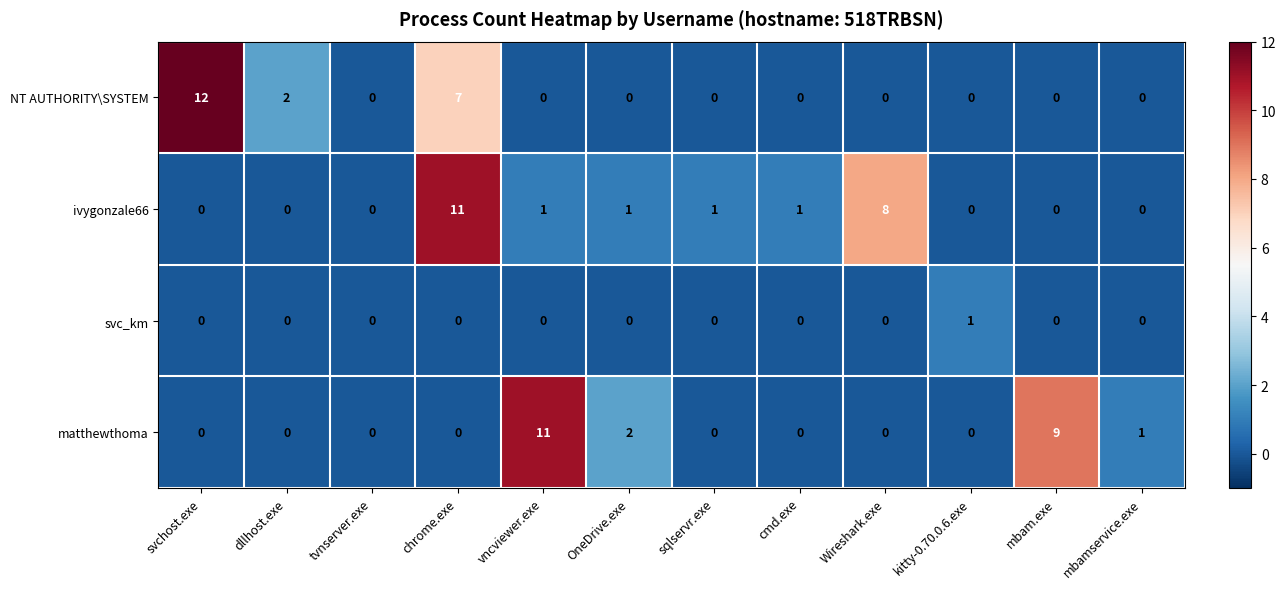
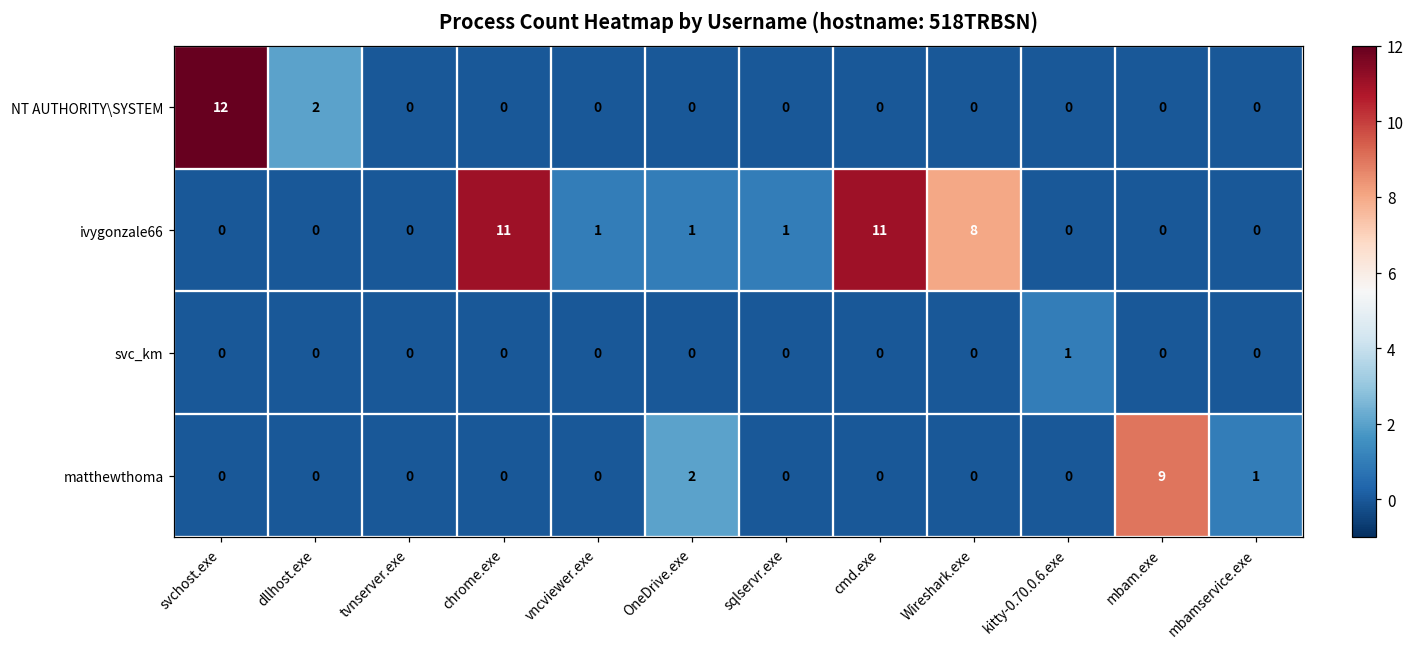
  {
    "NT AUTHORITY\\SYSTEM": {
      "svchost.exe": 12,
      "dllhost.exe": 2,
      "tvnserver.exe": 0,
-     "chrome.exe": 7,
+     "chrome.exe": 0,
      "vncviewer.exe": 0,
      "OneDrive.exe": 0,
      "sqlservr.exe": 0,
      "cmd.exe": 0,
      "Wireshark.exe": 0,
      "kitty-0.70.0.6.exe": 0,
      "mbam.exe": 0,
      "mbamservice.exe": 0
    },
    "ivygonzale66": {
      "svchost.exe": 0,
      "dllhost.exe": 0,
      "tvnserver.exe": 0,
      "chrome.exe": 11,
      "vncviewer.exe": 1,
      "OneDrive.exe": 1,
      "sqlservr.exe": 1,
-     "cmd.exe": 1,
+     "cmd.exe": 11,
      "Wireshark.exe": 8,
      "kitty-0.70.0.6.exe": 0,
      "mbam.exe": 0,
      "mbamservice.exe": 0
    },
    "svc_km": {
      "svchost.exe": 0,
      "dllhost.exe": 0,
      "tvnserver.exe": 0,
      "chrome.exe": 0,
      "vncviewer.exe": 0,
      "OneDrive.exe": 0,
      "sqlservr.exe": 0,
      "cmd.exe": 0,
      "Wireshark.exe": 0,
      "kitty-0.70.0.6.exe": 1,
      "mbam.exe": 0,
      "mbamservice.exe": 0
    },
    "matthewthoma": {
      "svchost.exe": 0,
      "dllhost.exe": 0,
      "tvnserver.exe": 0,
      "chrome.exe": 0,
-     "vncviewer.exe": 11,
+     "vncviewer.exe": 0,
      "OneDrive.exe": 2,
      "sqlservr.exe": 0,
      "cmd.exe": 0,
      "Wireshark.exe": 0,
      "kitty-0.70.0.6.exe": 0,
      "mbam.exe": 9,
      "mbamservice.exe": 1
    }
  }
